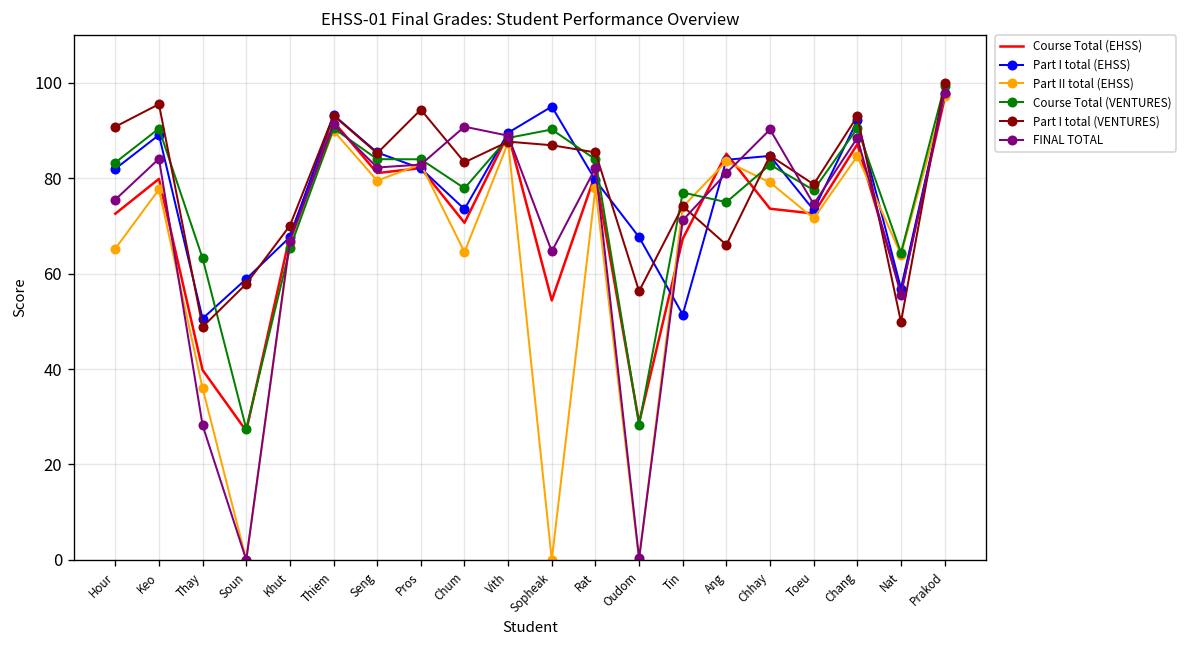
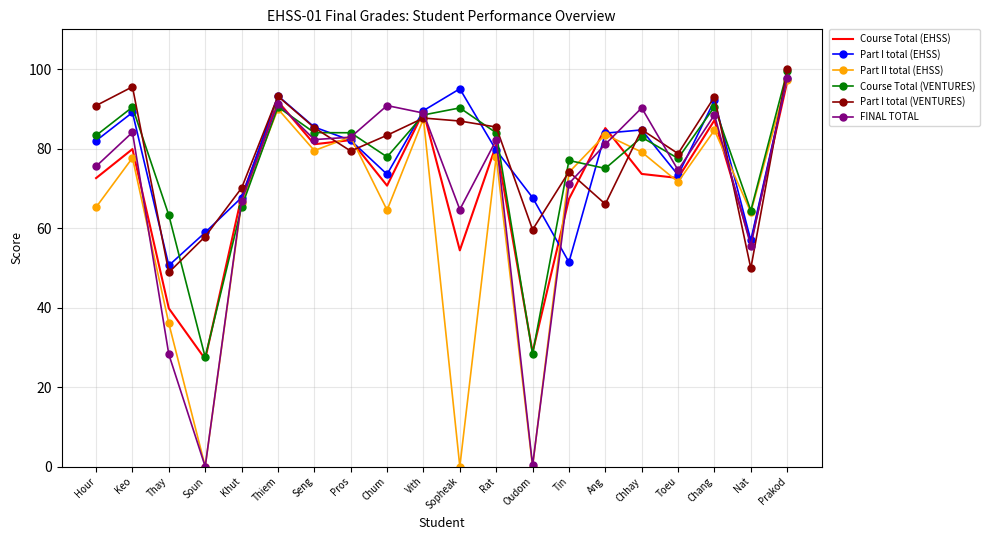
  {
    "Course Total (EHSS)": {
      "Hour": 73,
      "Keo": 80,
      "Thay": 40,
      "Seng": 81,
      "Chum": 71,
      "Sopheak": 54,
      "Rat": 81,
      "Tin": 67,
      "Ang": 85,
      "Chhay": 74,
      "Toeu": 73,
      "Chang": 87
    },
    "Part I total (EHSS)": {
      "Hour": 82,
      "Keo": 89,
      "Thay": 51,
      "Soun": 59,
      "Chum": 74,
      "Sopheak": 95,
      "Rat": 80,
      "Oudom": 68,
      "Tin": 51,
      "Toeu": 73,
      "Chang": 92
    },
    "Part II total (EHSS)": {
      "Hour": 65,
      "Keo": 78,
      "Thay": 36,
      "Seng": 80,
      "Chum": 65,
      "Sopheak": 0,
      "Rat": 78,
      "Chhay": 79,
      "Toeu": 72,
      "Chang": 85
    },
    "Course Total (VENTURES)": {
      "Hour": 83,
      "Keo": 90,
      "Thay": 63,
      "Khut": 65,
      "Seng": 84,
      "Pros": 84,
      "Chum": 78,
      "Sopheak": 90,
      "Rat": 84,
      "Tin": 77,
      "Ang": 75,
      "Chhay": 83,
      "Toeu": 78,
      "Chang": 91
    },
    "Part I total (VENTURES)": {
      "Hour": 91,
      "Keo": 96,
      "Thay": 49,
      "Soun": 58,
      "Khut": 70,
-     "Pros": 94,
+     "Pros": 79,
      "Chum": 83,
      "Sopheak": 87,
      "Rat": 85,
-     "Oudom": 56,
+     "Oudom": 60,
      "Ang": 66,
      "Toeu": 79,
      "Chang": 93,
      "Nat": 50
    },
    "FINAL TOTAL": {
      "Hour": 76,
      "Keo": 84,
      "Thay": 28,
      "Seng": 82,
      "Chum": 91,
      "Sopheak": 65,
      "Rat": 82,
      "Tin": 71,
      "Ang": 81,
      "Chhay": 90,
      "Toeu": 75,
      "Chang": 88,
      "Nat": 56
    }
  }
